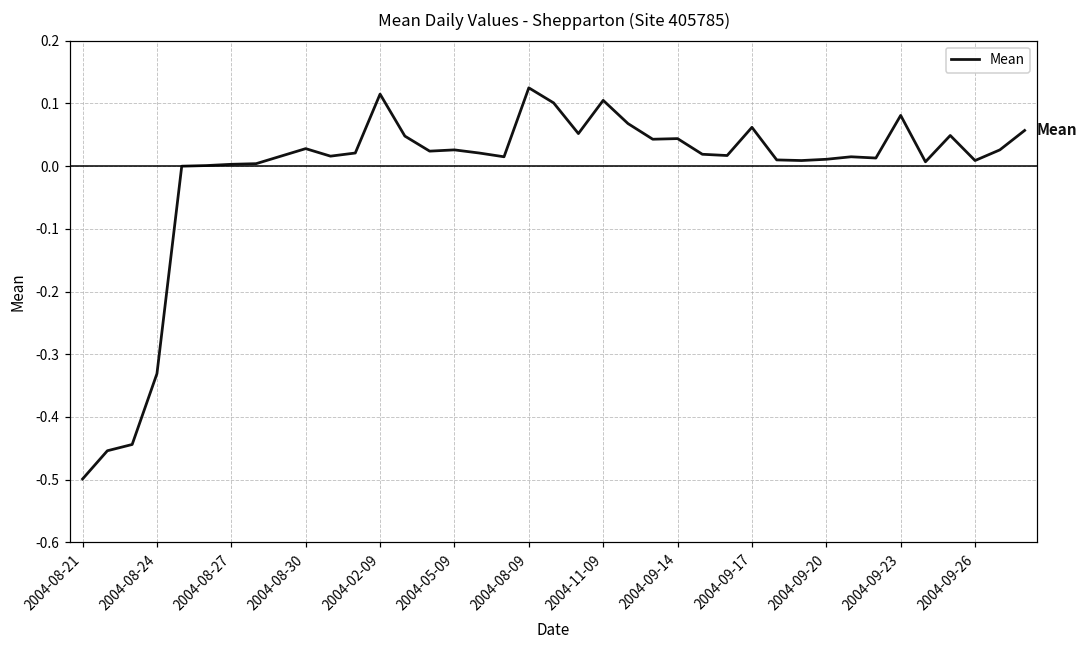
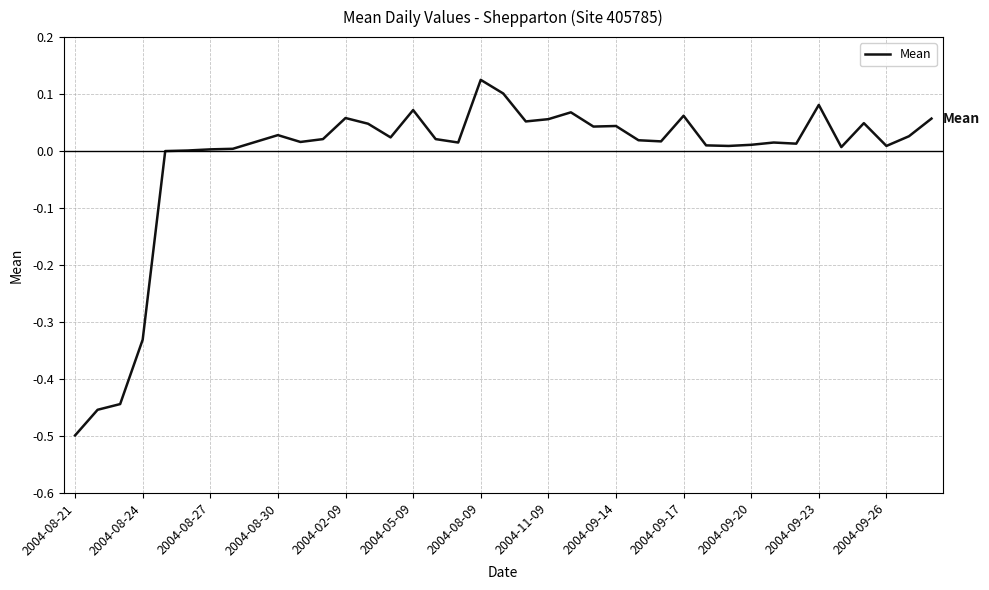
  {
    "2004-08-21": -0.50,
    "2004-08-24": -0.33,
    "2004-08-27": 0.00,
    "2004-08-30": 0.03,
-   "2004-02-09": 0.12,
-   "2004-05-09": 0.03,
+   "2004-02-09": 0.06,
+   "2004-05-09": 0.07,
    "2004-08-09": 0.13,
-   "2004-11-09": 0.11,
+   "2004-11-09": 0.06,
    "2004-09-14": 0.04,
    "2004-09-17": 0.06,
    "2004-09-20": 0.01,
    "2004-09-23": 0.08,
    "2004-09-26": 0.01
  }
